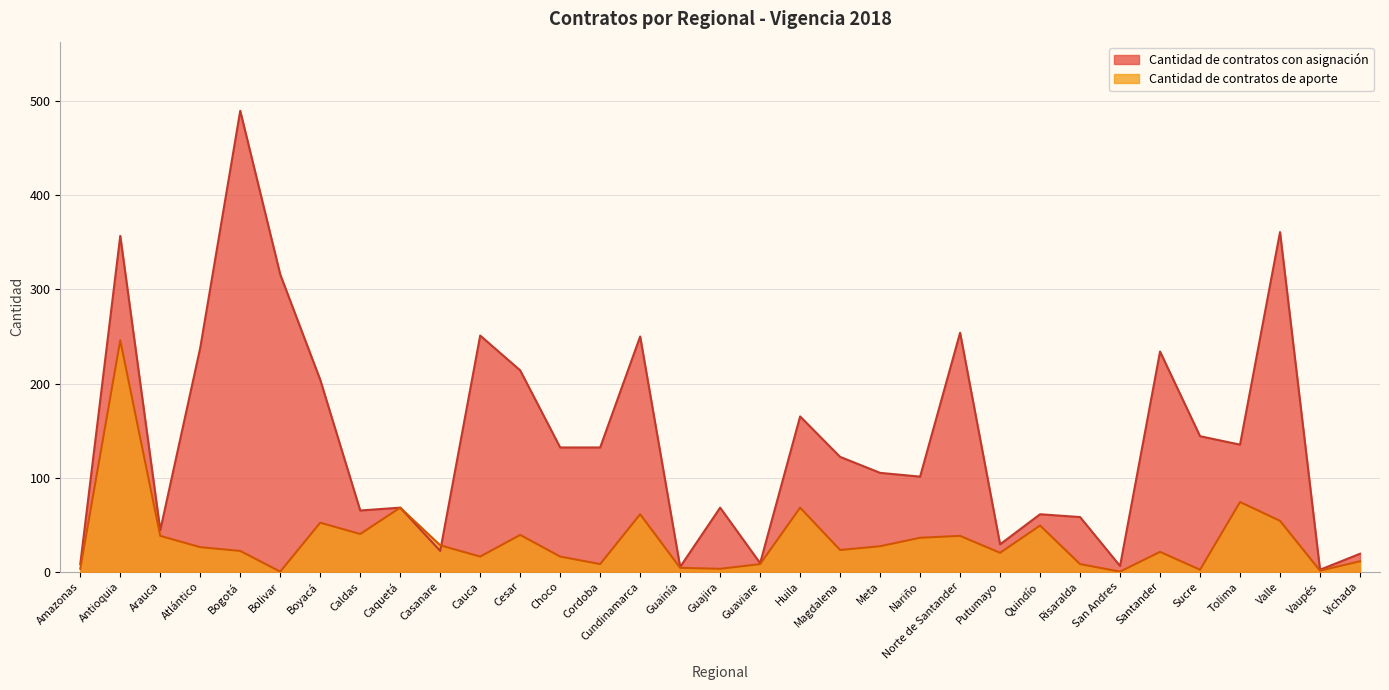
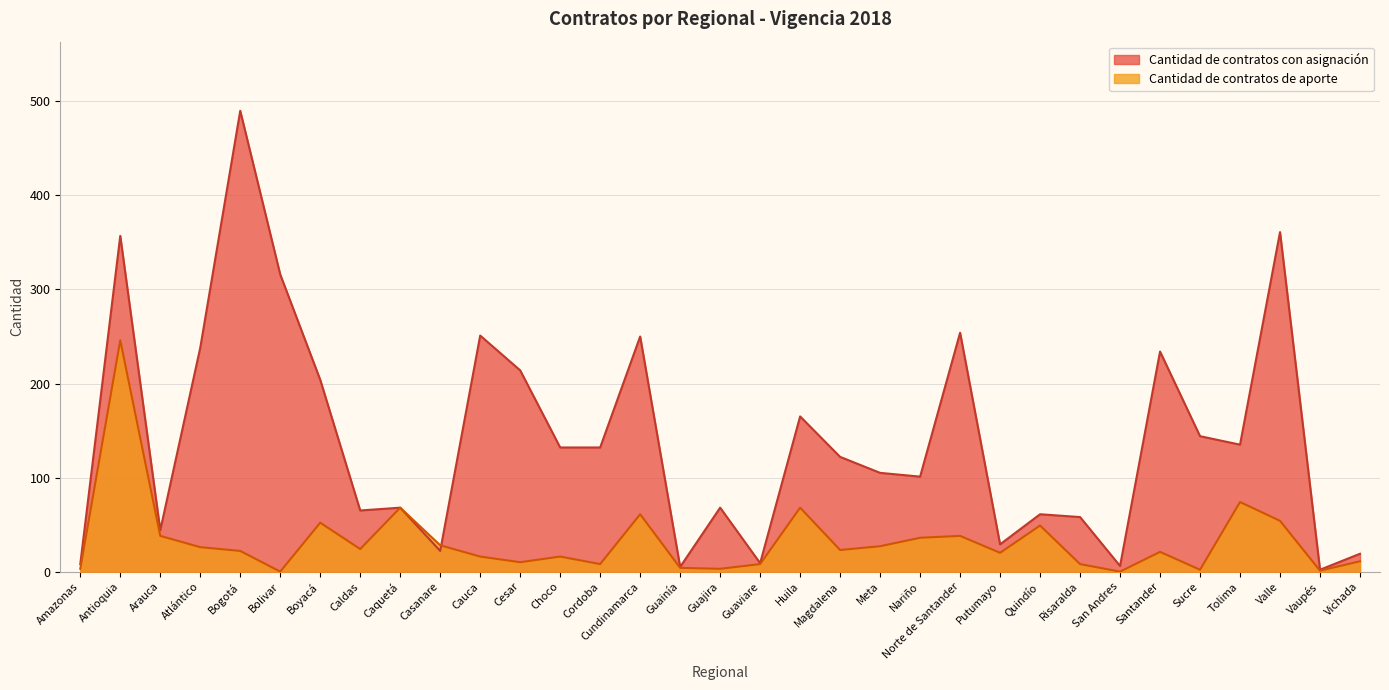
  {
    "Cantidad de contratos con asignación": {
      "Amazonas": 10,
      "Antioquia": 360,
      "Arauca": 40,
      "Atlántico": 240,
      "Bogotá": 490,
      "Bolivar": 320,
      "Boyacá": 200,
      "Caldas": 70,
      "Casanare": 20,
      "Cauca": 250,
      "Cesar": 210,
      "Choco": 130,
      "Cordoba": 130,
      "Cundinamarca": 250,
      "Guajira": 70,
      "Huila": 170,
      "Magdalena": 120,
      "Meta": 110,
      "Nariño": 100,
      "Norte de Santander": 250,
      "Putumayo": 30,
      "Quindío": 60,
      "Risaralda": 60,
      "San Andres": 10,
      "Santander": 230,
      "Sucre": 140,
      "Tolima": 140,
      "Valle": 360,
      "Vichada": 20
    },
    "Cantidad de contratos de aporte": {
      "Amazonas": 0,
      "Antioquia": 250,
      "Arauca": 40,
      "Atlántico": 30,
      "Bogotá": 20,
      "Bolivar": 0,
      "Boyacá": 50,
-     "Caldas": 40,
+     "Caldas": 20,
      "Casanare": 30,
      "Cauca": 20,
-     "Cesar": 40,
+     "Cesar": 10,
      "Choco": 20,
      "Cordoba": 10,
      "Cundinamarca": 60,
      "Guajira": 0,
      "Huila": 70,
      "Magdalena": 20,
      "Meta": 30,
      "Nariño": 40,
      "Norte de Santander": 40,
      "Putumayo": 20,
      "Quindío": 50,
      "Risaralda": 10,
      "San Andres": 0,
      "Santander": 20,
      "Sucre": 0,
      "Tolima": 70,
      "Valle": 50,
      "Vichada": 10
    }
  }
